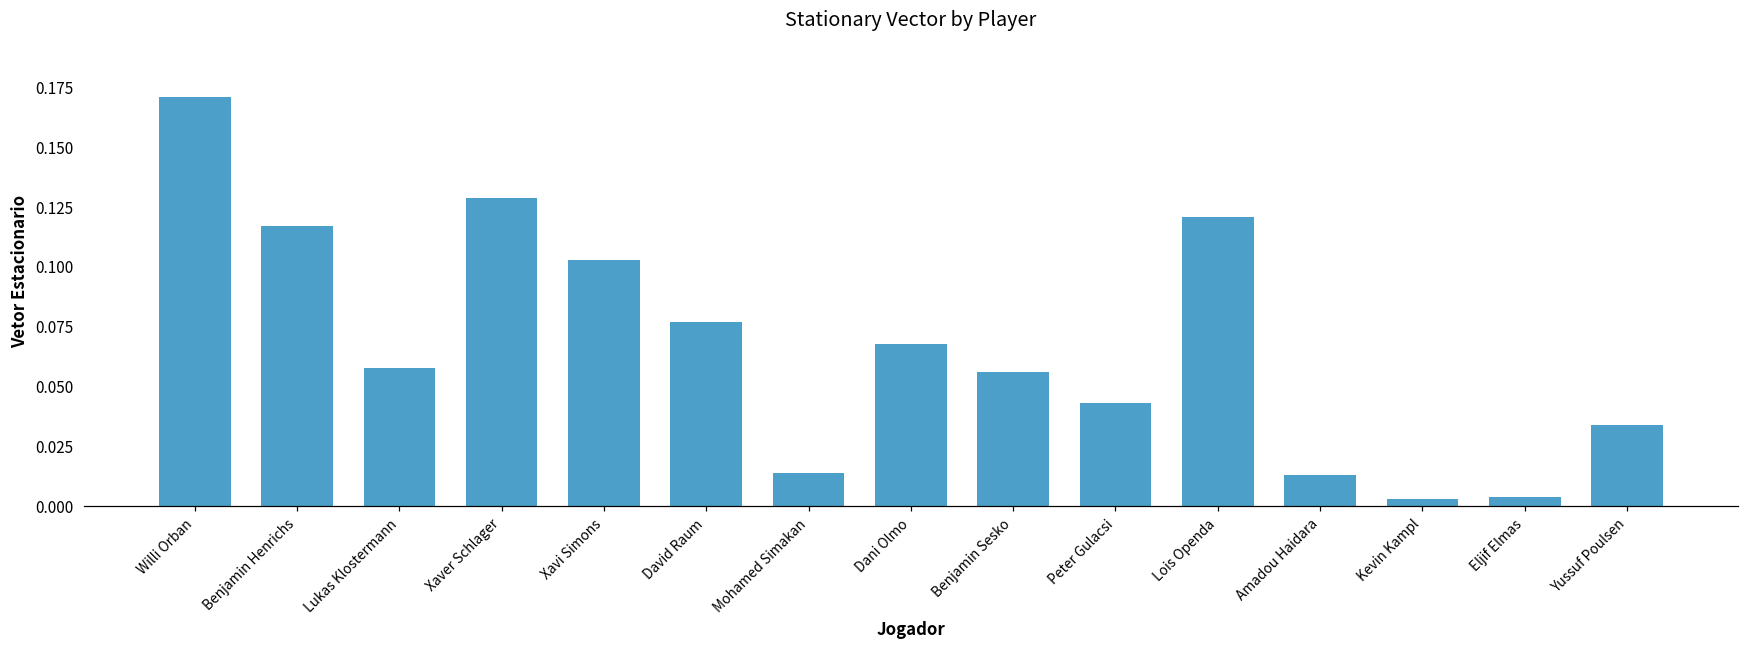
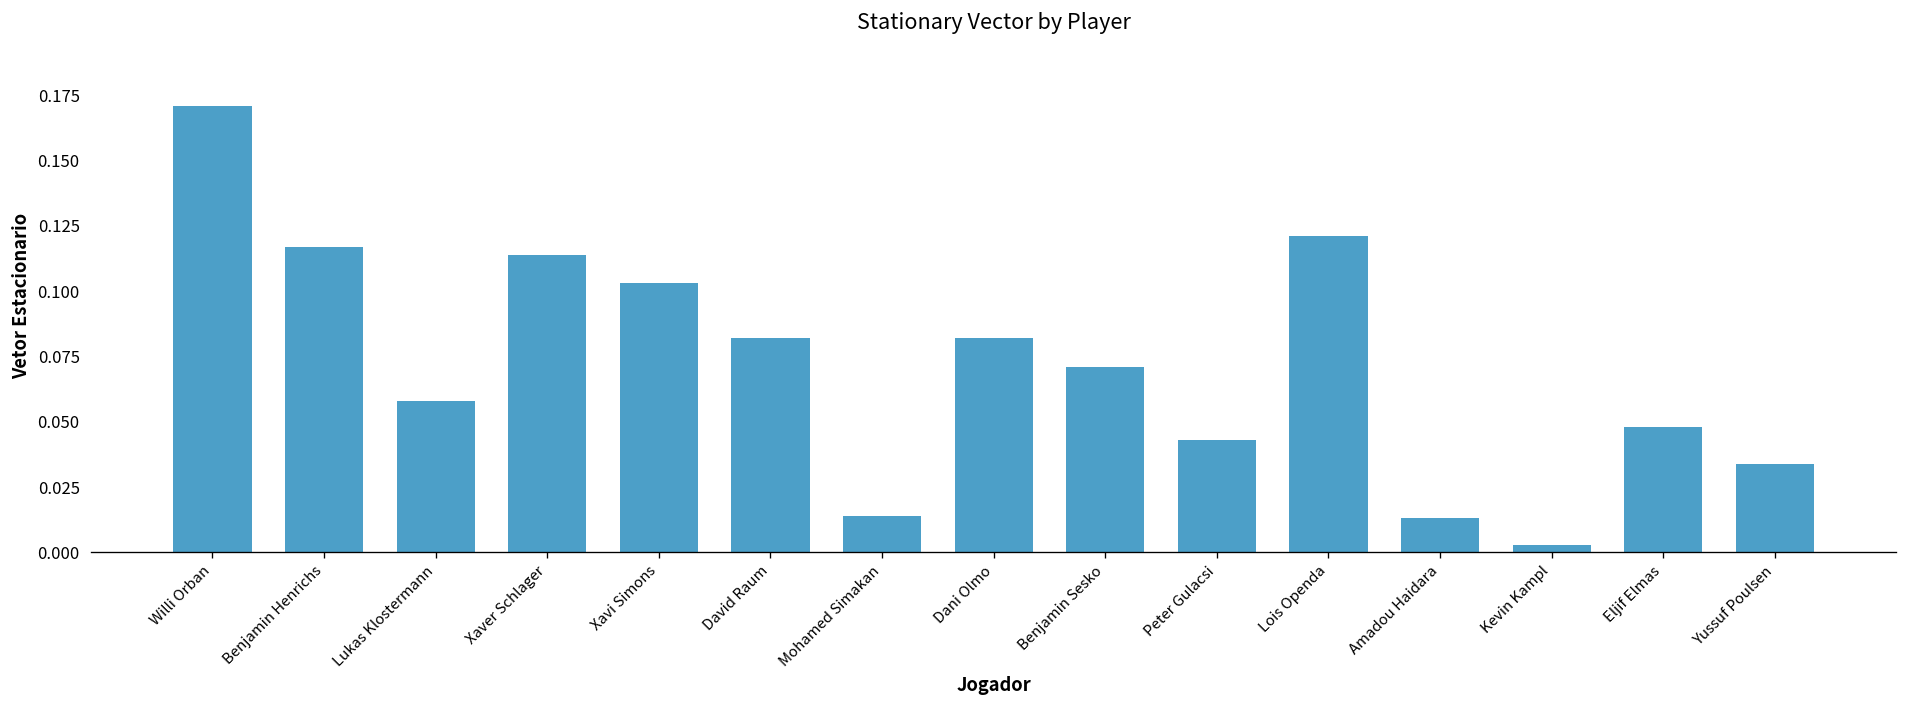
  {
    "Willi Orban": 0.171,
    "Benjamin Henrichs": 0.117,
    "Lukas Klostermann": 0.058,
-   "Xaver Schlager": 0.129,
+   "Xaver Schlager": 0.114,
    "Xavi Simons": 0.103,
-   "David Raum": 0.077,
+   "David Raum": 0.082,
    "Mohamed Simakan": 0.014,
-   "Dani Olmo": 0.068,
-   "Benjamin Sesko": 0.056,
+   "Dani Olmo": 0.082,
+   "Benjamin Sesko": 0.071,
    "Peter Gulacsi": 0.043,
    "Lois Openda": 0.121,
    "Amadou Haidara": 0.013,
    "Kevin Kampl": 0.003,
-   "Eljif Elmas": 0.004,
+   "Eljif Elmas": 0.048,
    "Yussuf Poulsen": 0.034
  }
